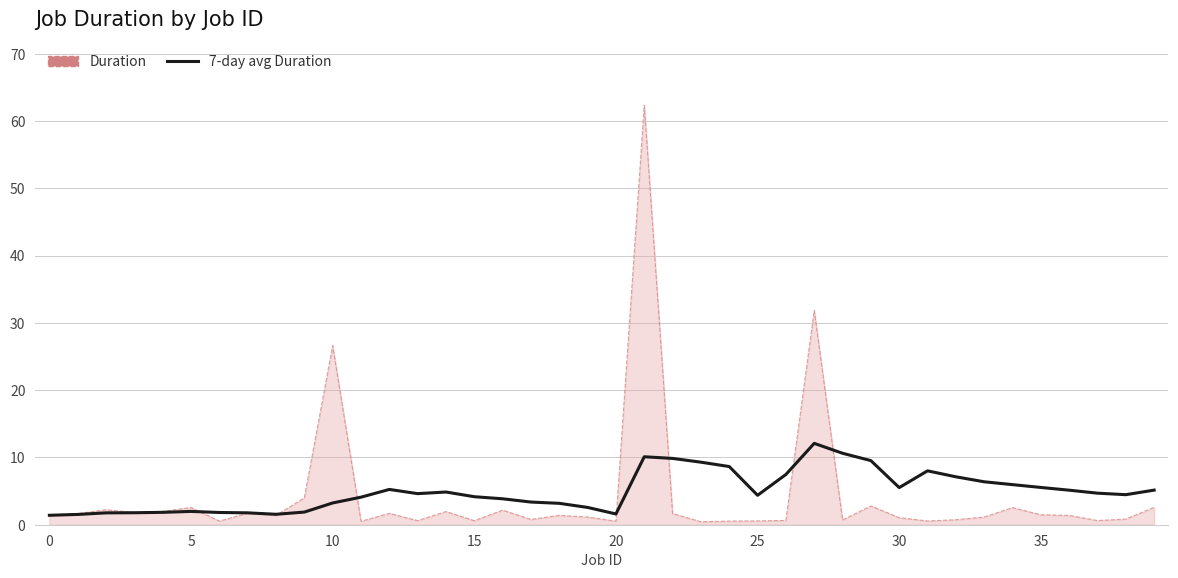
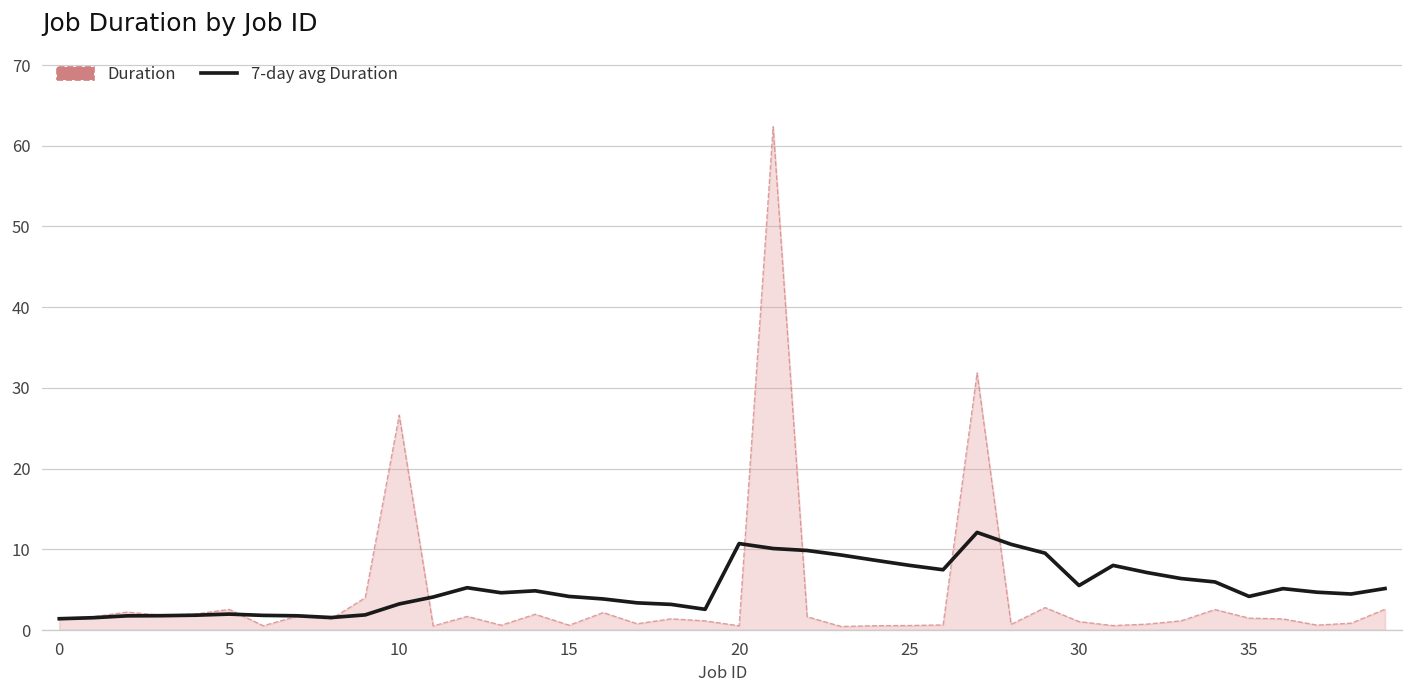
  {
    "7-day avg Duration": {
      "5": 2,
      "10": 3,
      "15": 4,
-     "20": 2,
-     "25": 4,
+     "20": 11,
+     "25": 8,
      "30": 6,
-     "35": 6
+     "35": 4
    }
  }
